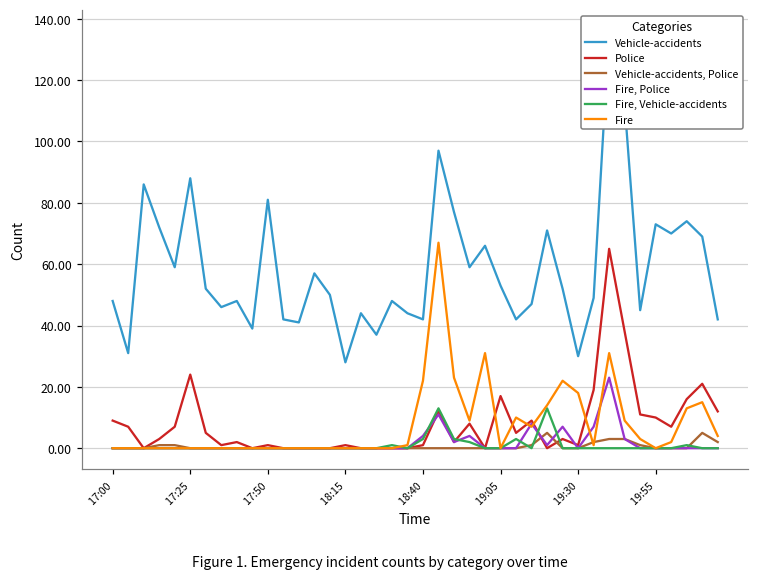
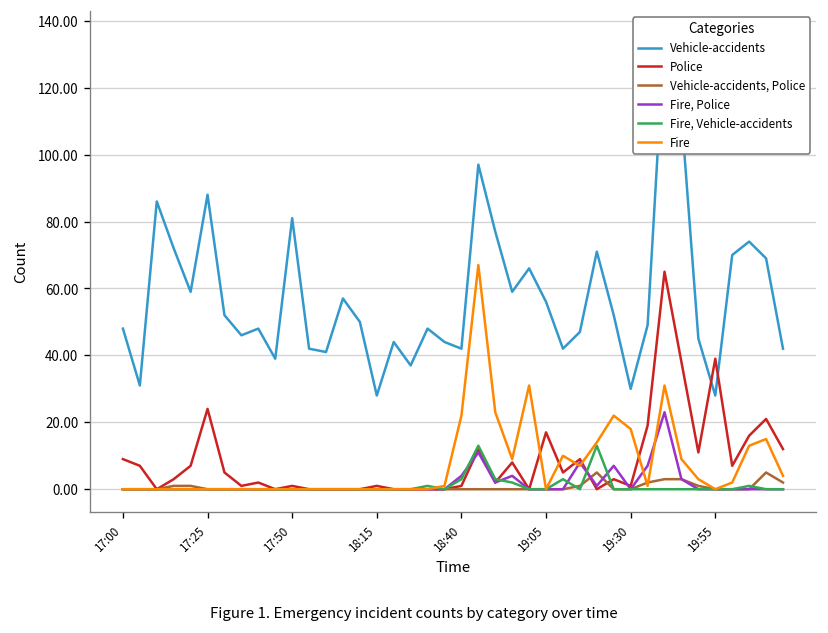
  {
    "Vehicle-accidents": {
      "17:00": 48,
      "17:25": 88,
      "17:50": 81,
      "18:15": 28,
      "18:40": 42,
-     "19:05": 53,
+     "19:05": 56,
      "19:30": 30,
-     "19:55": 73
+     "19:55": 28
    },
    "Police": {
      "17:00": 9,
      "17:25": 24,
      "17:50": 1,
      "18:15": 1,
      "18:40": 1,
      "19:05": 17,
      "19:30": 1,
-     "19:55": 10
+     "19:55": 39
    },
    "Vehicle-accidents, Police": {
      "18:40": 0
    },
    "Fire, Police": {
      "18:40": 4
    },
    "Fire, Vehicle-accidents": {
      "18:40": 3
    },
    "Fire": {
      "18:40": 22,
      "19:30": 18
    }
  }
